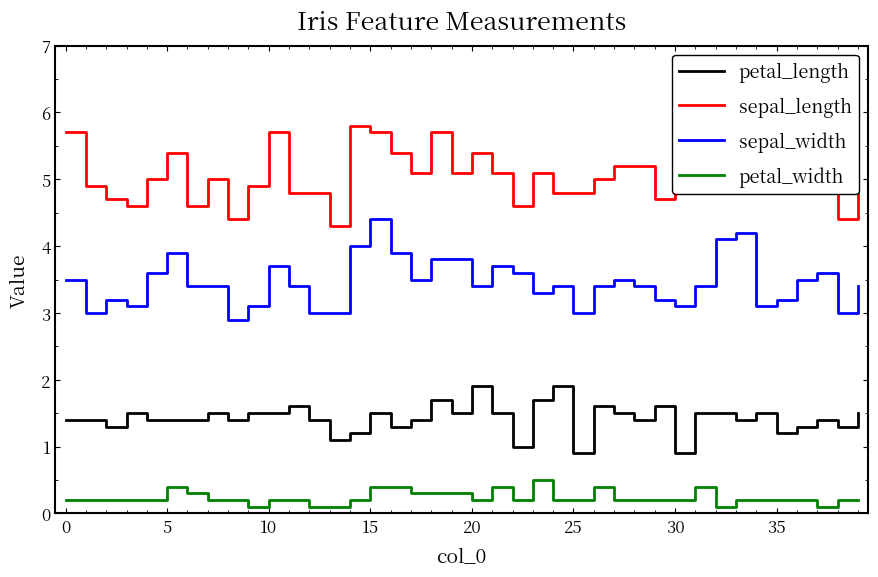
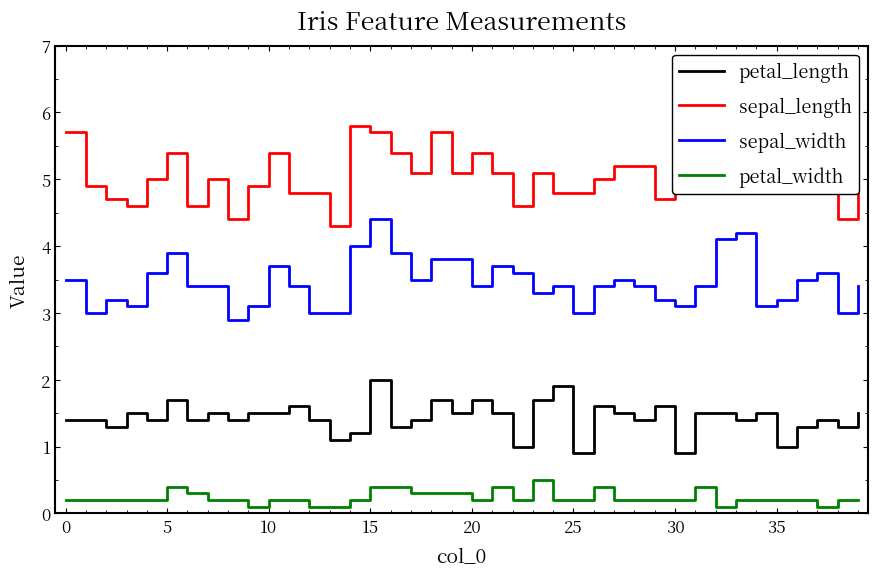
  {
    "petal_length": {
      "0": 1.4,
-     "5": 1.4,
+     "5": 1.7,
      "10": 1.5,
-     "15": 1.5,
-     "20": 1.9,
+     "15": 2.0,
+     "20": 1.7,
      "25": 0.9,
      "30": 0.9,
-     "35": 1.2
+     "35": 1.0
    },
    "sepal_length": {
      "0": 5.7,
      "5": 5.4,
-     "10": 5.7,
+     "10": 5.4,
      "15": 5.7,
      "20": 5.4,
      "25": 4.8
    },
    "sepal_width": {
      "0": 3.5,
      "5": 3.9,
      "10": 3.7,
      "15": 4.4,
      "20": 3.4,
      "25": 3.0,
      "30": 3.1,
      "35": 3.2
    },
    "petal_width": {
      "0": 0.2,
      "5": 0.4,
      "10": 0.2,
      "15": 0.4,
      "20": 0.2,
      "25": 0.2,
      "30": 0.2,
      "35": 0.2
    }
  }
